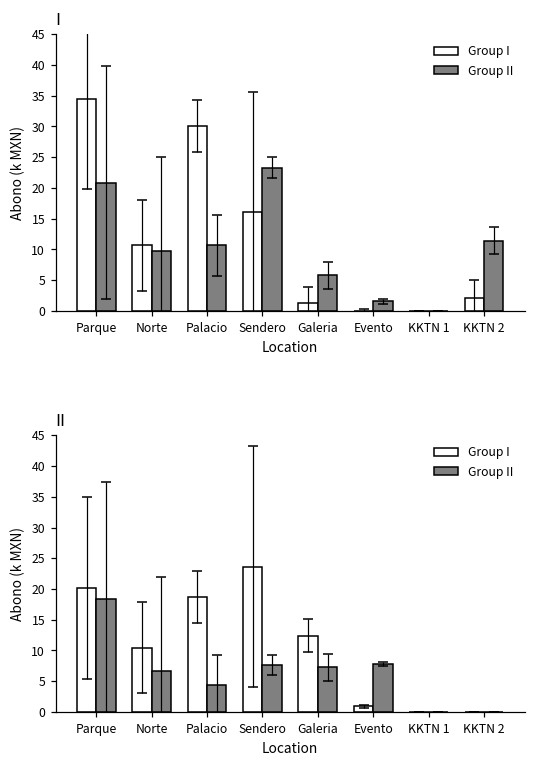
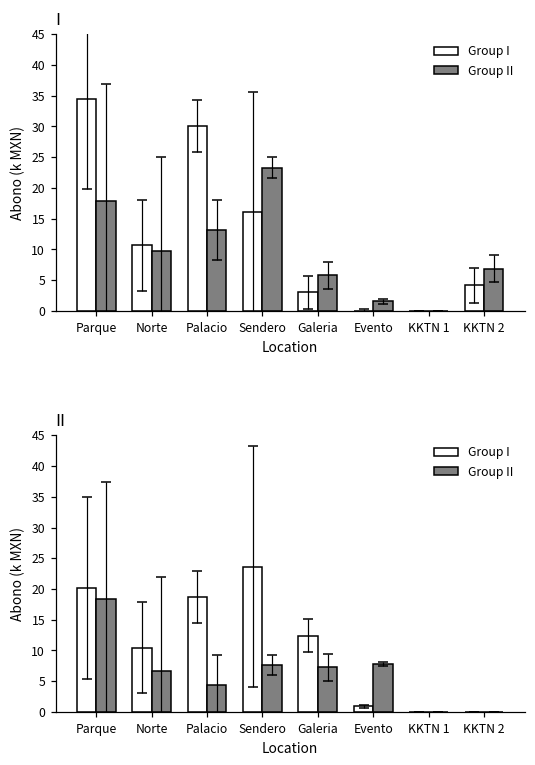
  {
    "I": {
      "Group I": {
        "Parque": 35,
        "Norte": 11,
        "Palacio": 30,
        "Sendero": 16,
-       "Galeria": 1,
+       "Galeria": 3,
        "Evento": 0,
        "KKTN 1": 0,
-       "KKTN 2": 2
+       "KKTN 2": 4
      },
      "Group II": {
-       "Parque": 21,
+       "Parque": 18,
        "Norte": 10,
-       "Palacio": 11,
+       "Palacio": 13,
        "Sendero": 23,
        "Galeria": 6,
        "Evento": 2,
        "KKTN 1": 0,
-       "KKTN 2": 11
+       "KKTN 2": 7
      }
    },
    "II": {
      "Group I": {
        "Parque": 20,
        "Norte": 10,
        "Palacio": 19,
        "Sendero": 24,
        "Galeria": 12,
        "Evento": 1,
        "KKTN 1": 0,
        "KKTN 2": 0
      },
      "Group II": {
        "Parque": 18,
        "Norte": 7,
        "Palacio": 4,
        "Sendero": 8,
        "Galeria": 7,
        "Evento": 8,
        "KKTN 1": 0,
        "KKTN 2": 0
      }
    }
  }
